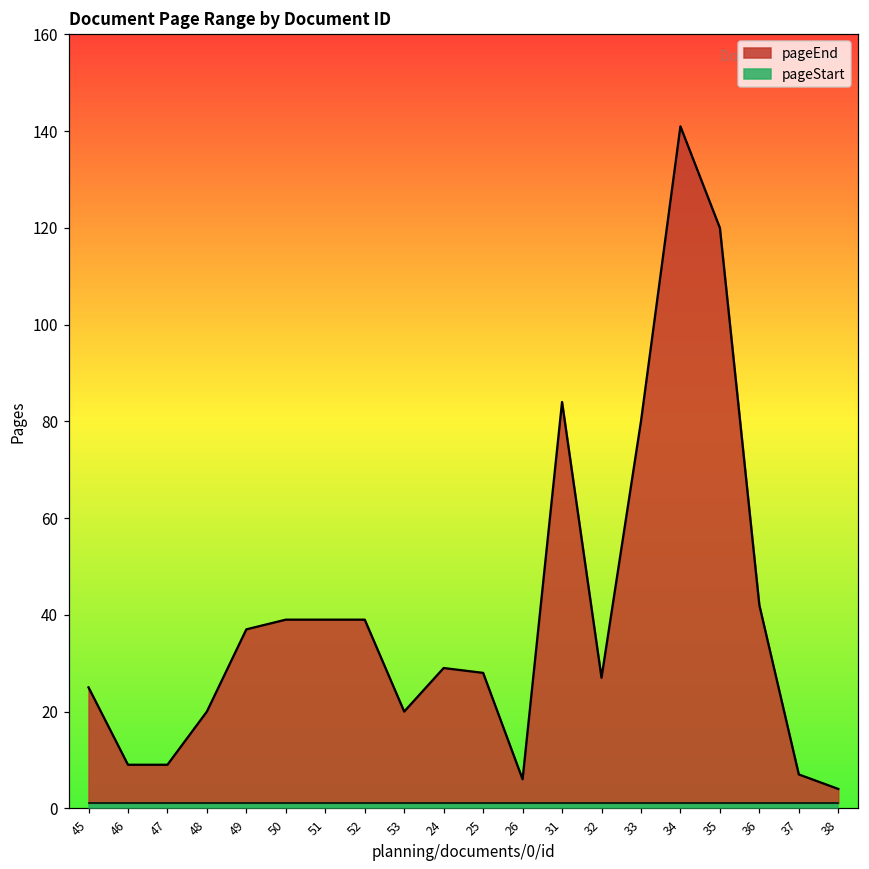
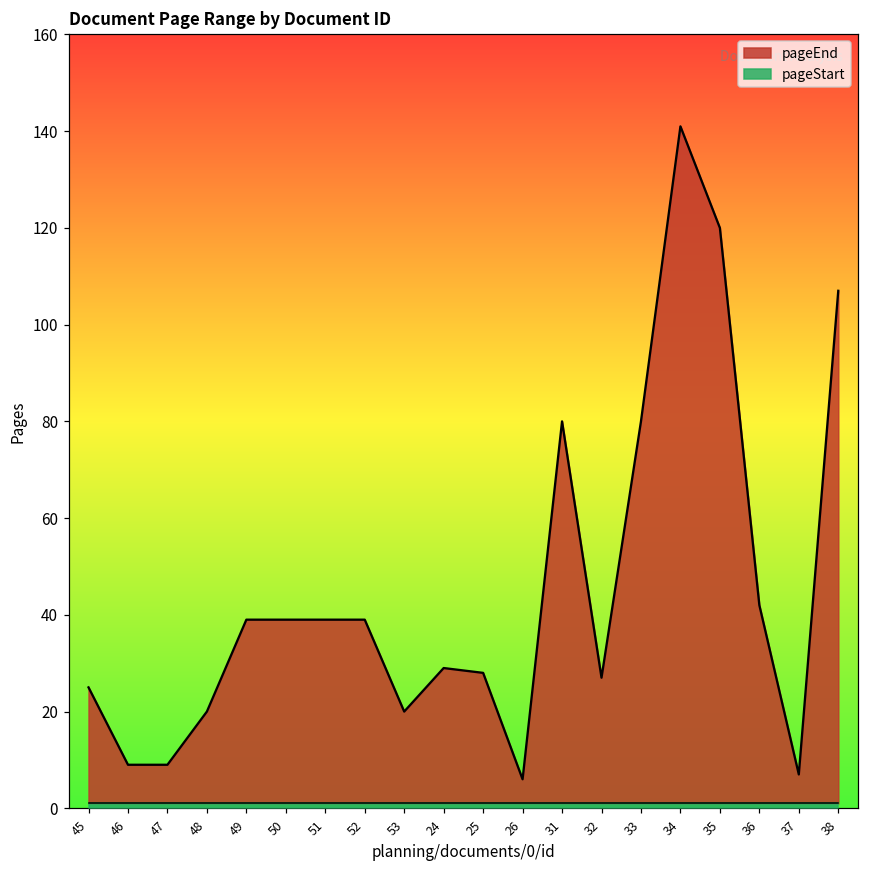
  {
    "pageEnd": {
      "45": 25,
      "46": 9,
      "47": 9,
      "48": 20,
-     "49": 37,
+     "49": 39,
      "50": 39,
      "51": 39,
      "52": 39,
      "53": 20,
      "24": 29,
      "25": 28,
      "26": 6,
-     "31": 84,
+     "31": 80,
      "32": 27,
      "33": 80,
      "34": 141,
      "35": 120,
      "36": 42,
      "37": 7,
-     "38": 4
+     "38": 107
    },
    "pageStart": {
      "45": 1,
      "46": 1,
      "47": 1,
      "48": 1,
      "49": 1,
      "50": 1,
      "51": 1,
      "52": 1,
      "53": 1,
      "24": 1,
      "25": 1,
      "26": 1,
      "31": 1,
      "32": 1,
      "33": 1,
      "34": 1,
      "35": 1,
      "36": 1,
      "37": 1,
      "38": 1
    }
  }
